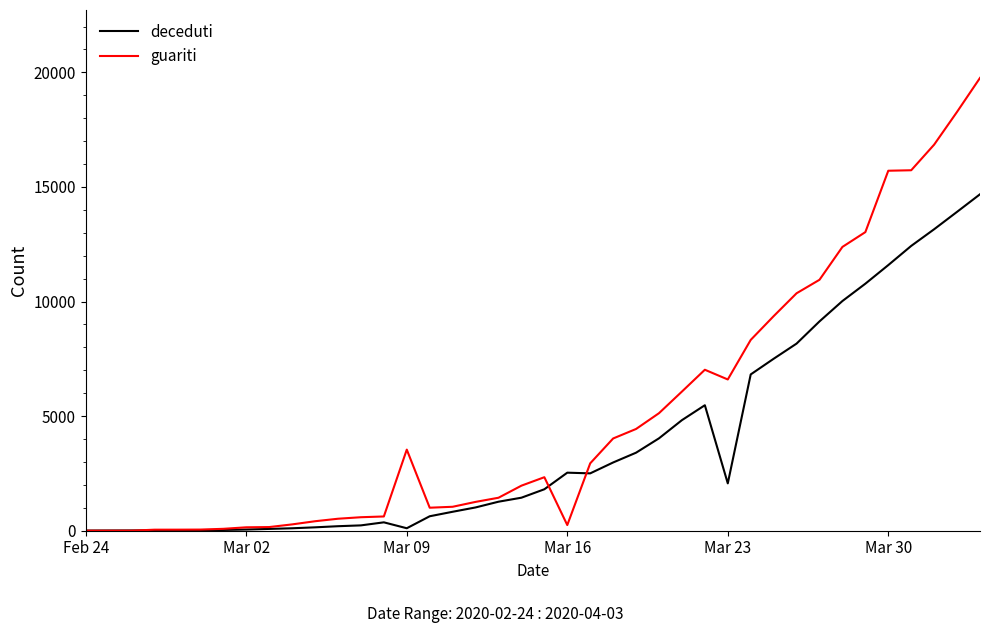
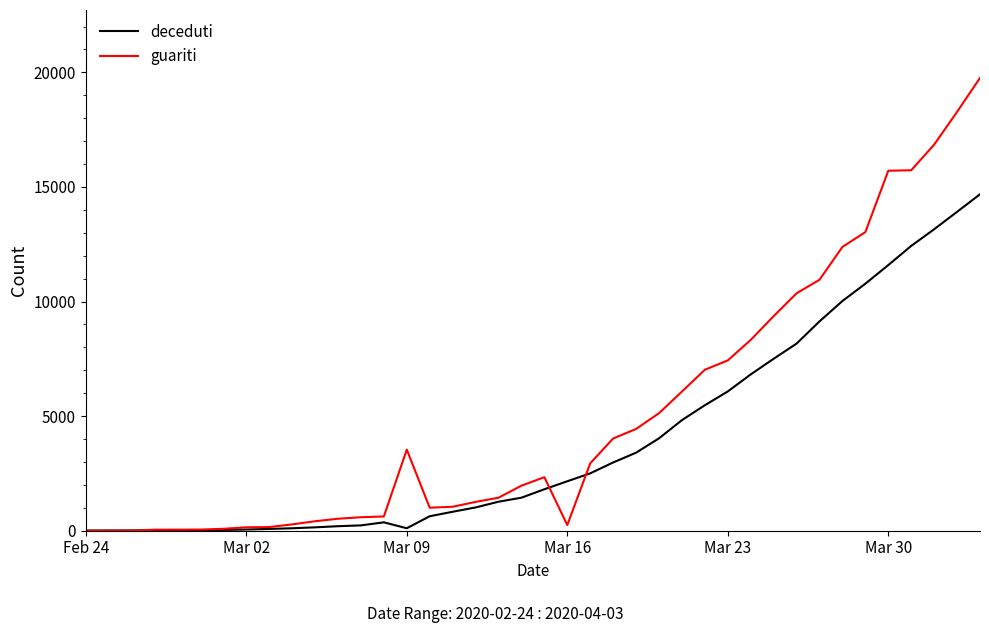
  {
    "deceduti": {
      "Mar 09": 100,
-     "Mar 16": 2500,
-     "Mar 23": 2100,
+     "Mar 16": 2200,
+     "Mar 23": 6100,
      "Mar 30": 11600
    },
    "guariti": {
      "Mar 09": 3500,
      "Mar 16": 200,
-     "Mar 23": 6600,
+     "Mar 23": 7400,
      "Mar 30": 15700
    }
  }
